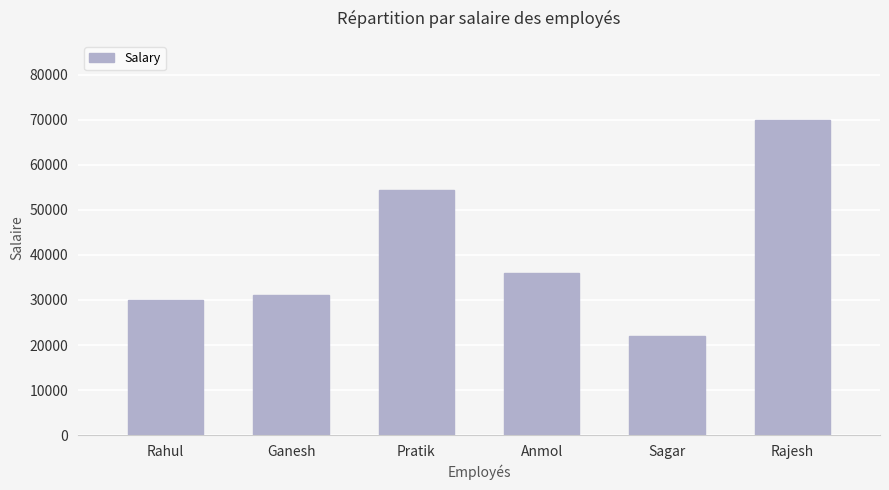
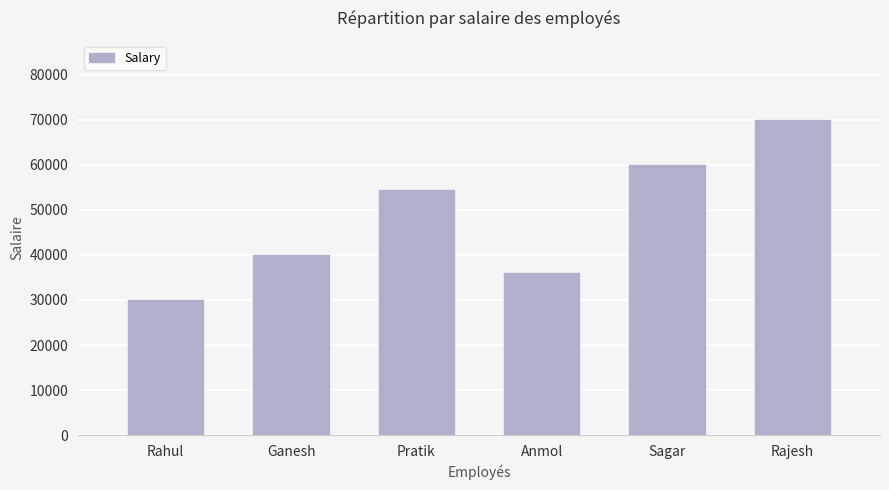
  {
    "Rahul": 30000,
-   "Ganesh": 31000,
+   "Ganesh": 40000,
    "Pratik": 54000,
    "Anmol": 36000,
-   "Sagar": 22000,
+   "Sagar": 60000,
    "Rajesh": 70000
  }
